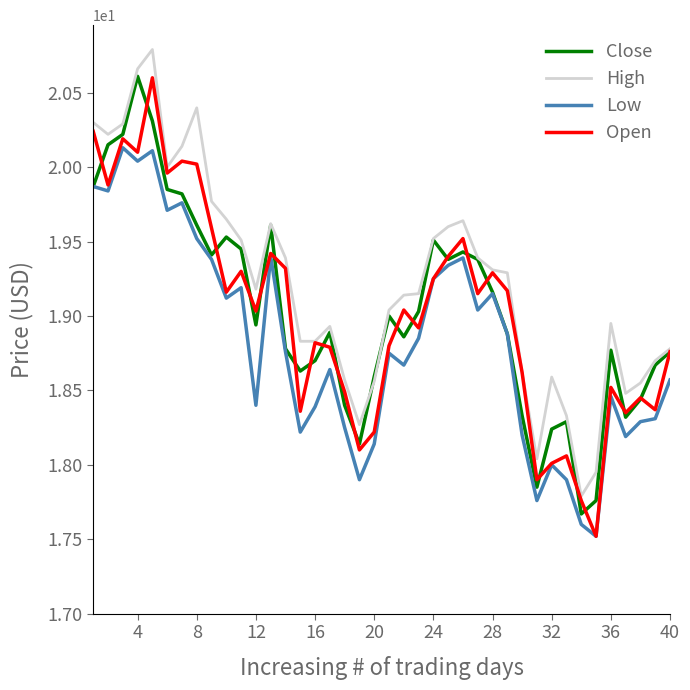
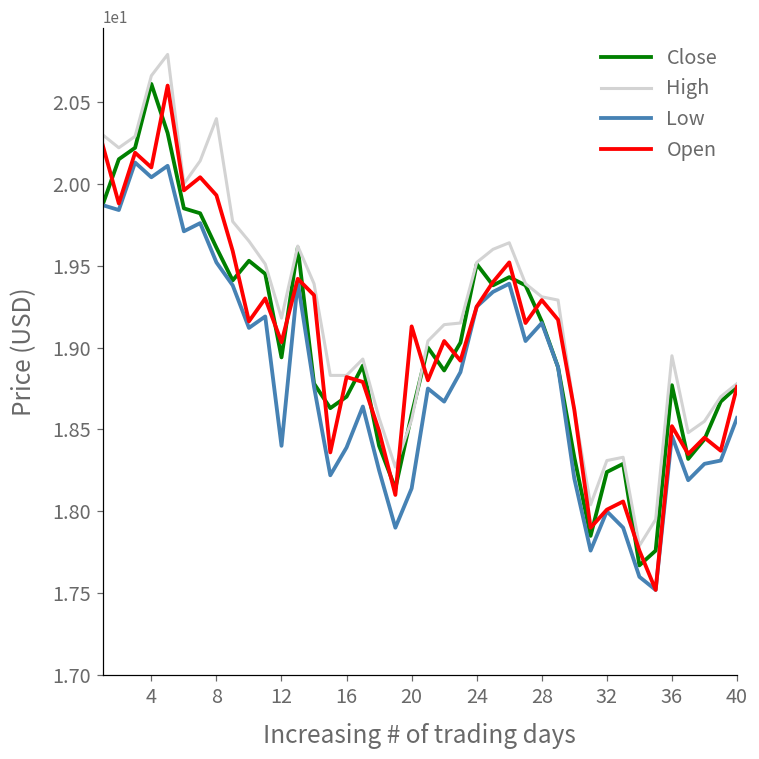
  {
    "Close": {
      "4": 20.61,
      "8": 19.61,
      "12": 18.94,
      "16": 18.70,
      "20": 18.59,
      "32": 18.24,
      "36": 18.77
    },
    "High": {
      "4": 20.66,
      "8": 20.40,
      "12": 19.18,
      "20": 18.56,
      "28": 19.31,
-     "32": 18.59,
+     "32": 18.31,
      "36": 18.95,
      "40": 18.78
    },
    "Low": {
      "4": 20.04,
      "8": 19.52,
      "12": 18.40,
      "16": 18.39,
      "20": 18.14,
      "36": 18.46,
      "40": 18.57
    },
    "Open": {
      "4": 20.10,
-     "8": 20.02,
+     "8": 19.93,
      "12": 19.03,
-     "20": 18.22,
+     "20": 19.13,
      "28": 19.29,
      "36": 18.52
    }
  }
